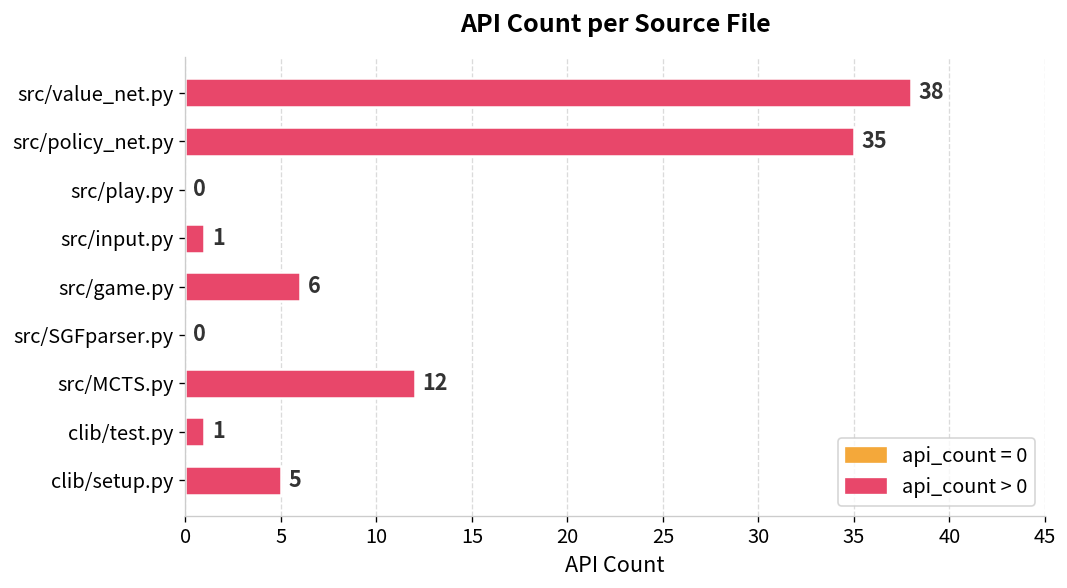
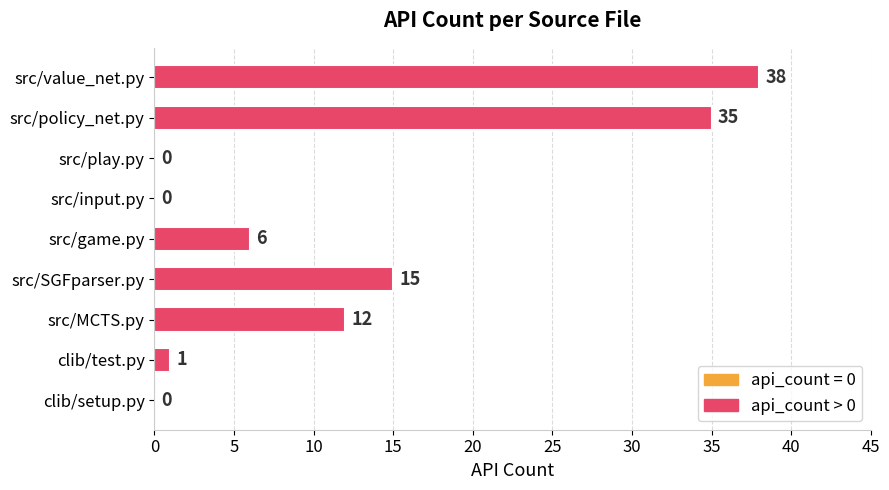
  {
    "src/value_net.py": 38,
    "src/policy_net.py": 35,
    "src/play.py": 0,
-   "src/input.py": 1,
+   "src/input.py": 0,
    "src/game.py": 6,
-   "src/SGFparser.py": 0,
+   "src/SGFparser.py": 15,
    "src/MCTS.py": 12,
    "clib/test.py": 1,
-   "clib/setup.py": 5
+   "clib/setup.py": 0
  }
